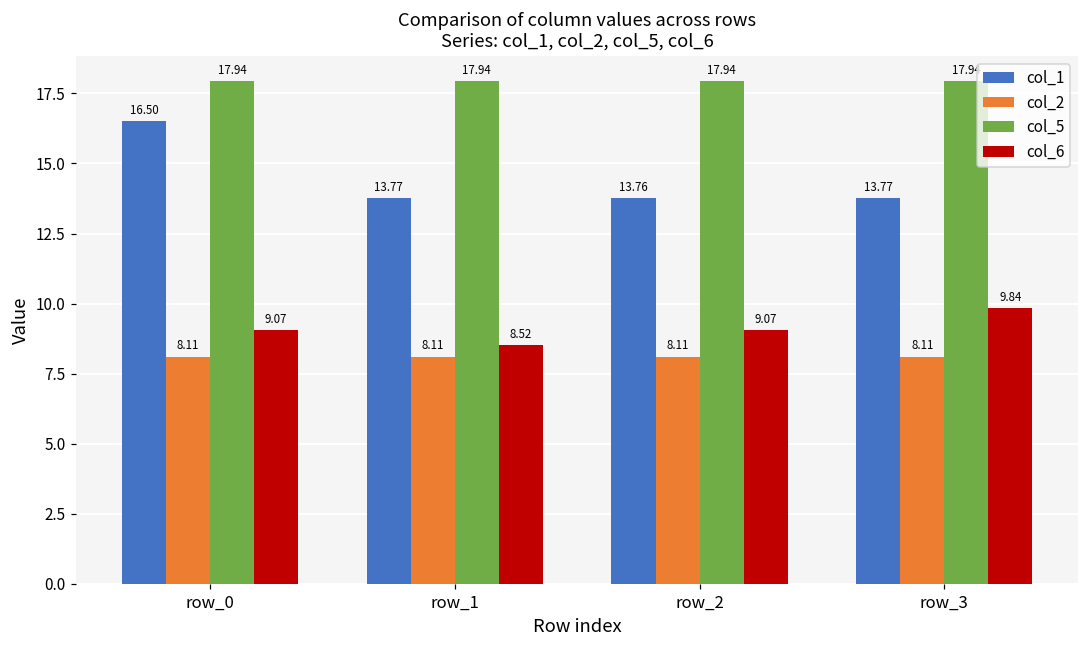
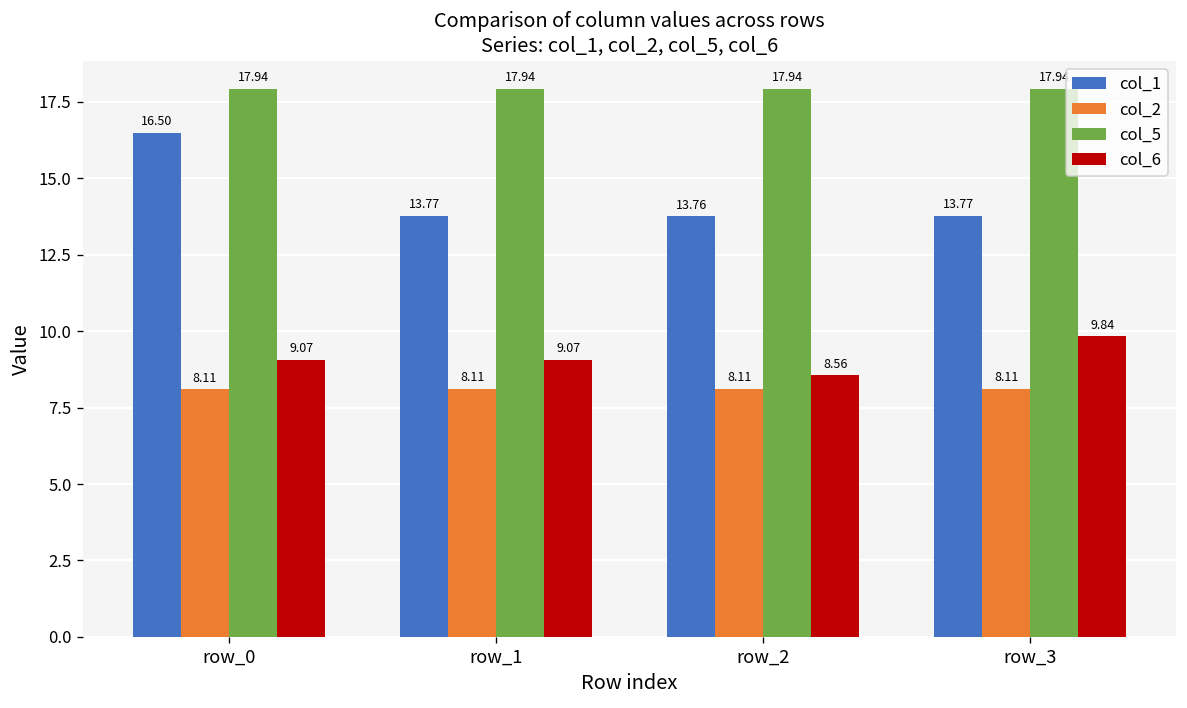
  {
    "col_1": {
      "row_0": 16.50,
      "row_1": 13.77,
      "row_2": 13.76,
      "row_3": 13.77
    },
    "col_2": {
      "row_0": 8.11,
      "row_1": 8.11,
      "row_2": 8.11,
      "row_3": 8.11
    },
    "col_5": {
      "row_0": 17.94,
      "row_1": 17.94,
      "row_2": 17.94
    },
    "col_6": {
      "row_0": 9.07,
-     "row_1": 8.52,
-     "row_2": 9.07,
+     "row_1": 9.07,
+     "row_2": 8.56,
      "row_3": 9.84
    }
  }
